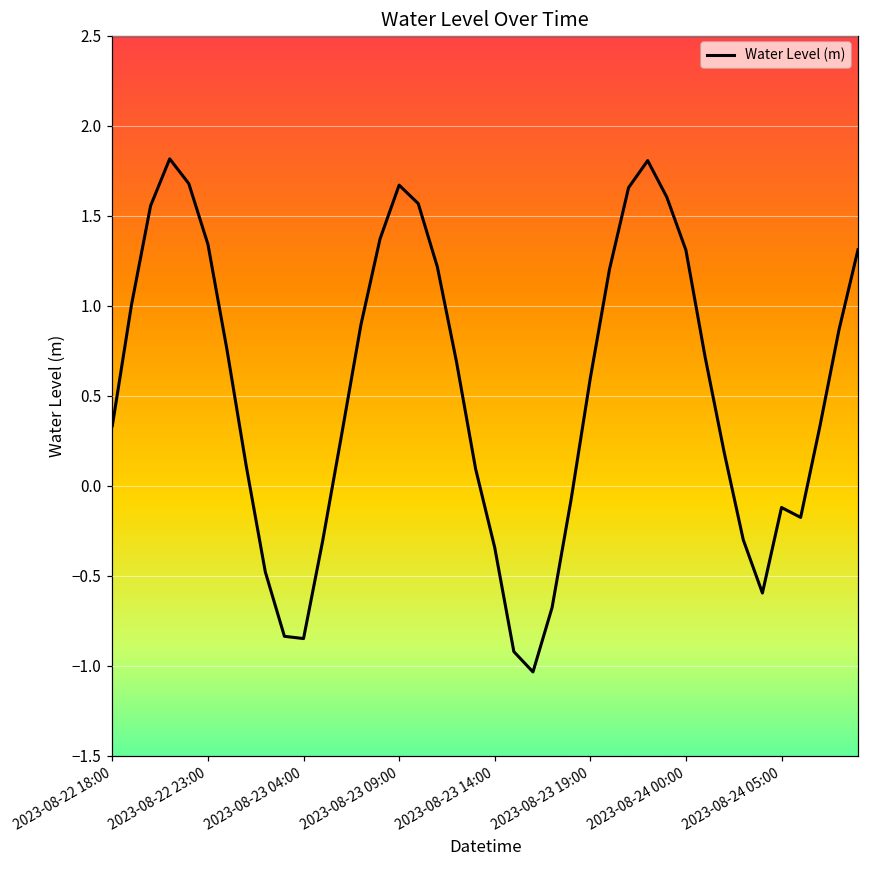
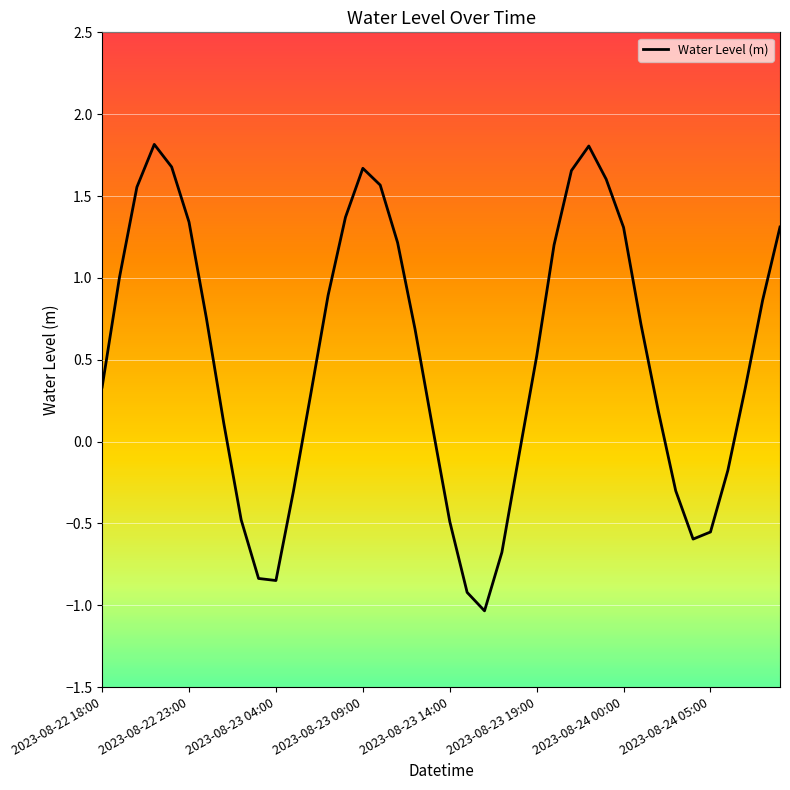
  {
    "2023-08-22 18:00": 0.33,
    "2023-08-22 23:00": 1.34,
    "2023-08-23 04:00": -0.85,
    "2023-08-23 09:00": 1.67,
-   "2023-08-23 14:00": -0.34,
-   "2023-08-23 19:00": 0.60,
+   "2023-08-23 14:00": -0.49,
+   "2023-08-23 19:00": 0.52,
    "2023-08-24 00:00": 1.31,
-   "2023-08-24 05:00": -0.12
+   "2023-08-24 05:00": -0.55
  }
